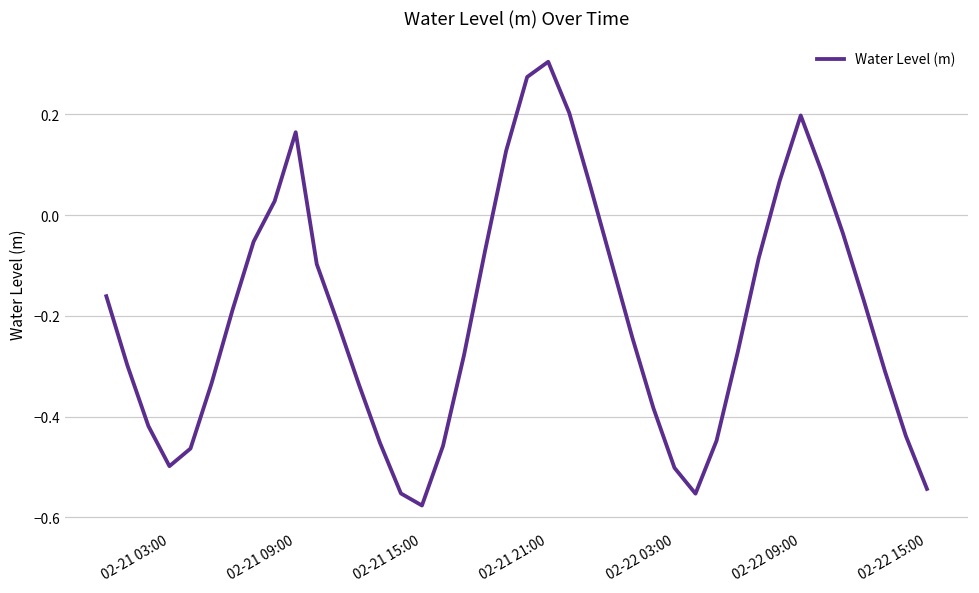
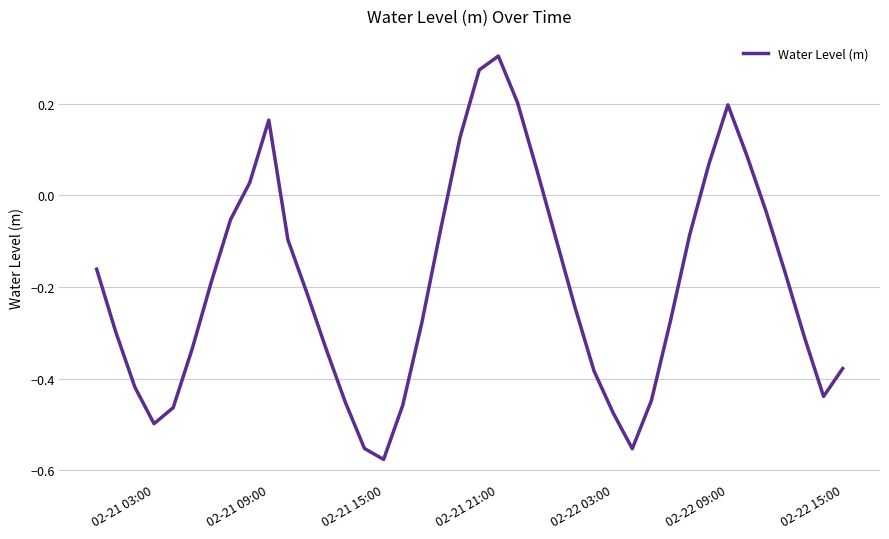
  {
    "02-21 03:00": -0.50,
    "02-21 09:00": 0.16,
    "02-21 15:00": -0.58,
    "02-21 21:00": 0.30,
-   "02-22 03:00": -0.50,
+   "02-22 03:00": -0.47,
    "02-22 09:00": 0.20,
-   "02-22 15:00": -0.54
+   "02-22 15:00": -0.38
  }
